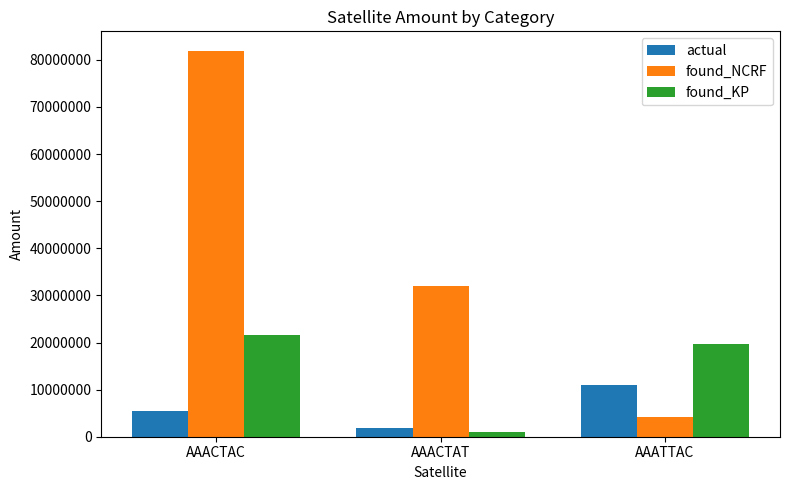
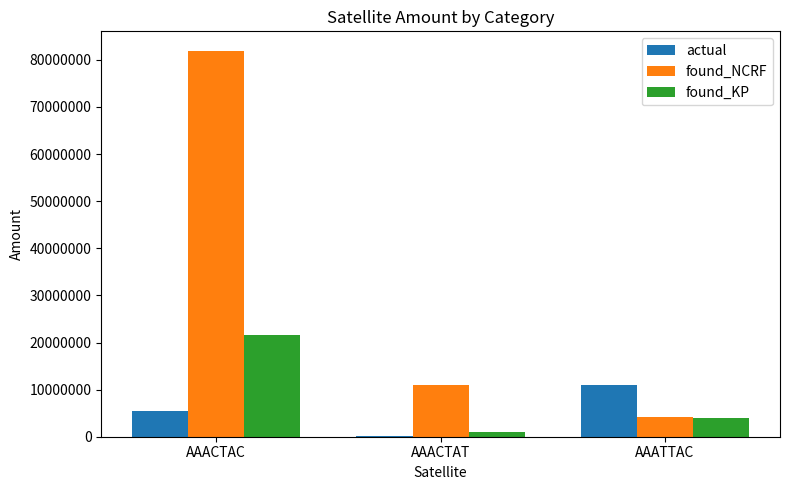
  {
    "actual": {
      "AAACTAC": 6000000,
-     "AAACTAT": 2000000,
+     "AAACTAT": 0,
      "AAATTAC": 11000000
    },
    "found_NCRF": {
      "AAACTAC": 82000000,
-     "AAACTAT": 32000000,
+     "AAACTAT": 11000000,
      "AAATTAC": 4000000
    },
    "found_KP": {
      "AAACTAC": 21000000,
      "AAACTAT": 1000000,
-     "AAATTAC": 20000000
+     "AAATTAC": 4000000
    }
  }
